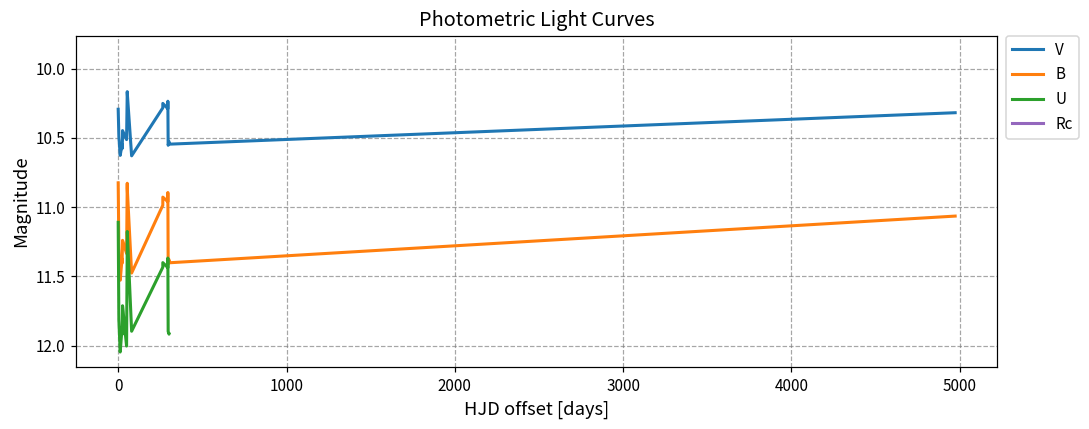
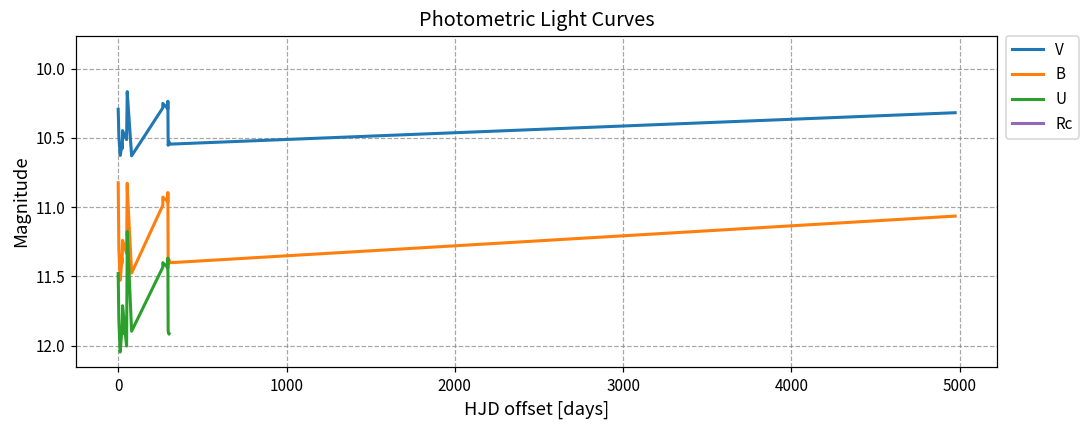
  {
    "V": {
      "0": 10.29
    },
    "B": {
      "0": 10.83
    },
    "U": {
-     "0": 11.11
+     "0": 11.48
    }
  }
